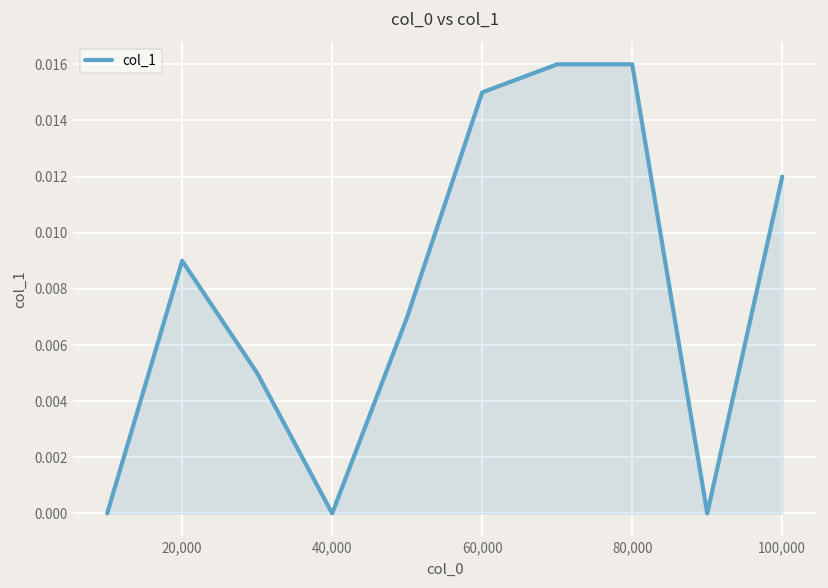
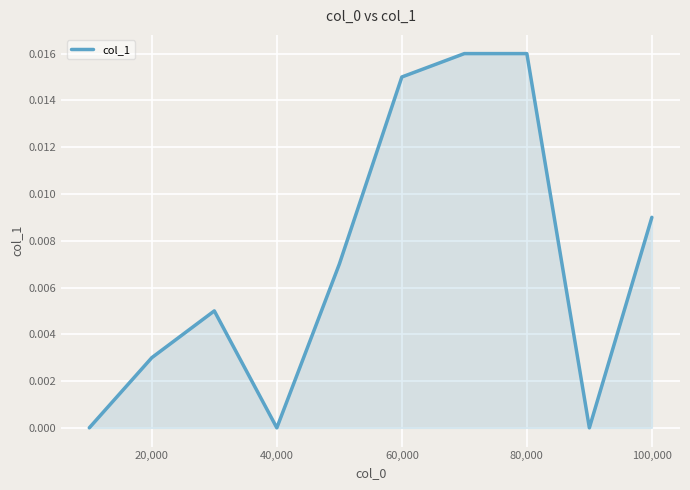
  {
-   "20,000": 0.009,
+   "20,000": 0.003,
    "40,000": 0.000,
    "60,000": 0.015,
    "80,000": 0.016,
-   "100,000": 0.012
+   "100,000": 0.009
  }
